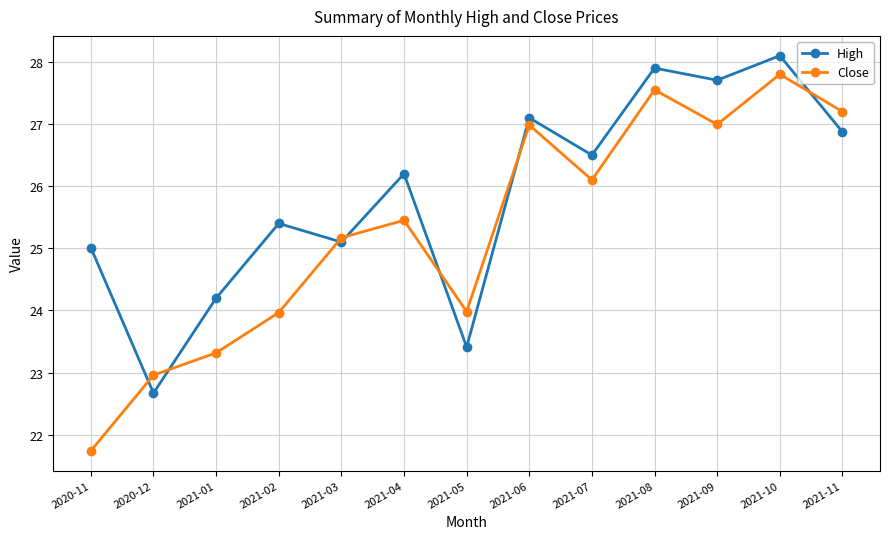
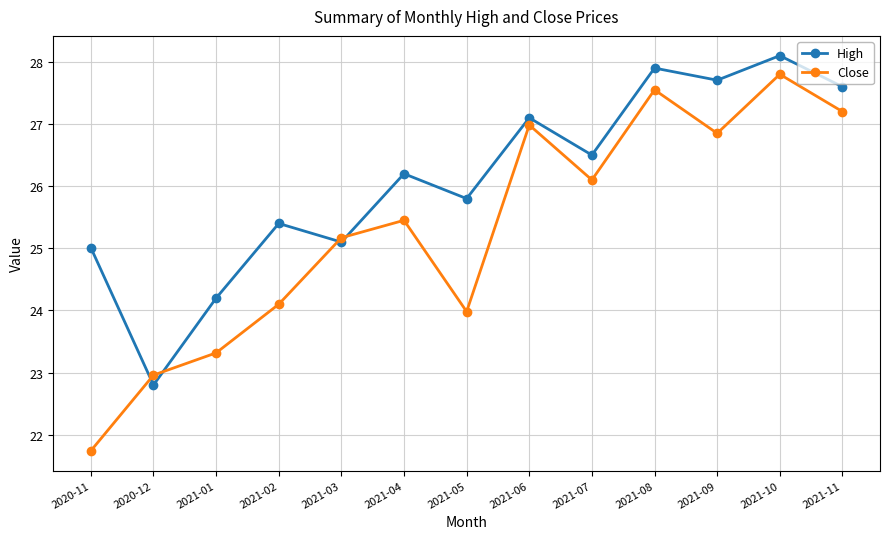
  {
    "High": {
      "2020-11": 25.0,
-     "2020-12": 22.7,
+     "2020-12": 22.8,
      "2021-01": 24.2,
      "2021-02": 25.4,
      "2021-03": 25.1,
      "2021-04": 26.2,
-     "2021-05": 23.4,
+     "2021-05": 25.8,
      "2021-06": 27.1,
      "2021-07": 26.5,
      "2021-08": 27.9,
      "2021-09": 27.7,
      "2021-10": 28.1,
-     "2021-11": 26.9
+     "2021-11": 27.6
    },
    "Close": {
      "2020-11": 21.7,
      "2020-12": 23.0,
      "2021-01": 23.3,
-     "2021-02": 24.0,
+     "2021-02": 24.1,
      "2021-03": 25.2,
      "2021-04": 25.5,
      "2021-05": 24.0,
      "2021-06": 27.0,
      "2021-07": 26.1,
      "2021-08": 27.5,
-     "2021-09": 27.0,
+     "2021-09": 26.9,
      "2021-10": 27.8,
      "2021-11": 27.2
    }
  }
